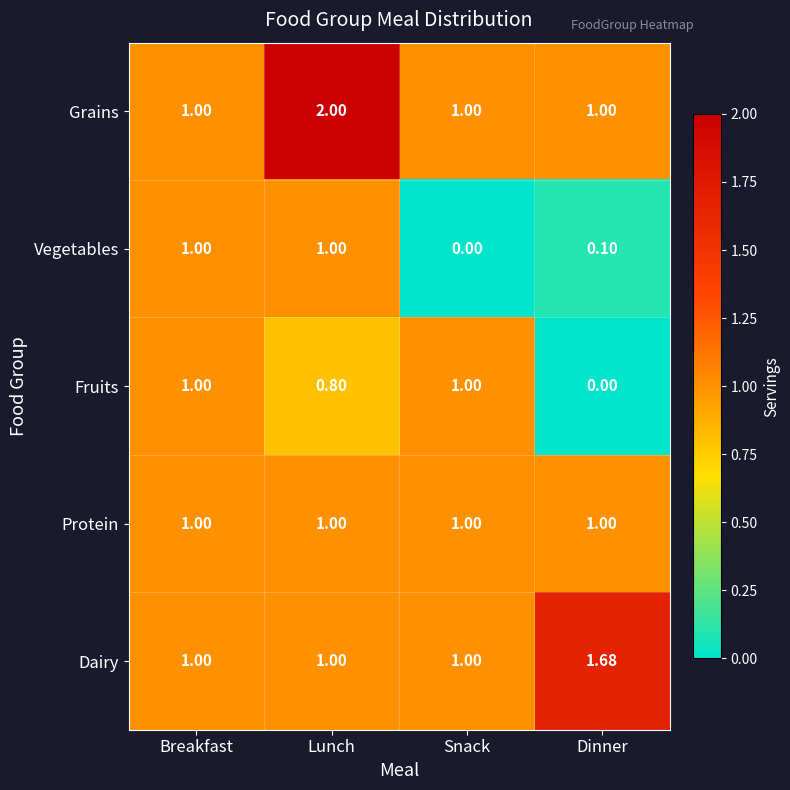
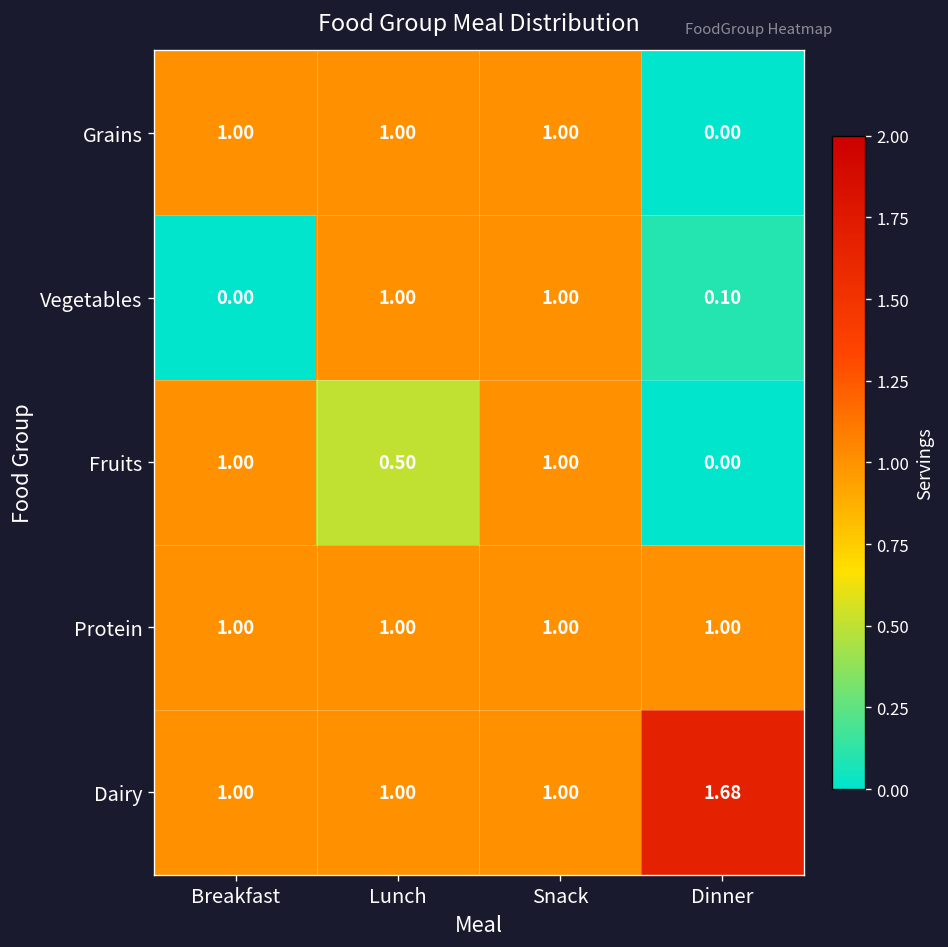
  {
    "Grains": {
      "Breakfast": 1.00,
-     "Lunch": 2.00,
+     "Lunch": 1.00,
      "Snack": 1.00,
-     "Dinner": 1.00
+     "Dinner": 0.00
    },
    "Vegetables": {
-     "Breakfast": 1.00,
+     "Breakfast": 0.00,
      "Lunch": 1.00,
-     "Snack": 0.00,
+     "Snack": 1.00,
      "Dinner": 0.10
    },
    "Fruits": {
      "Breakfast": 1.00,
-     "Lunch": 0.80,
+     "Lunch": 0.50,
      "Snack": 1.00,
      "Dinner": 0.00
    },
    "Protein": {
      "Breakfast": 1.00,
      "Lunch": 1.00,
      "Snack": 1.00,
      "Dinner": 1.00
    },
    "Dairy": {
      "Breakfast": 1.00,
      "Lunch": 1.00,
      "Snack": 1.00,
      "Dinner": 1.68
    }
  }
